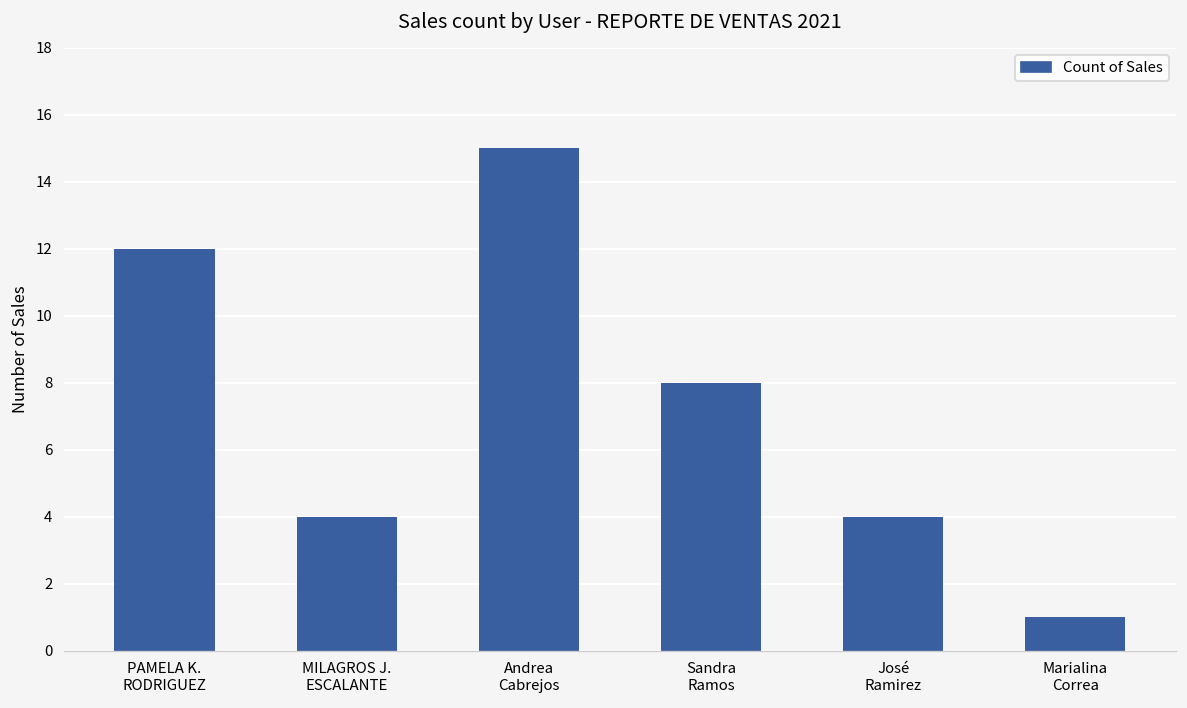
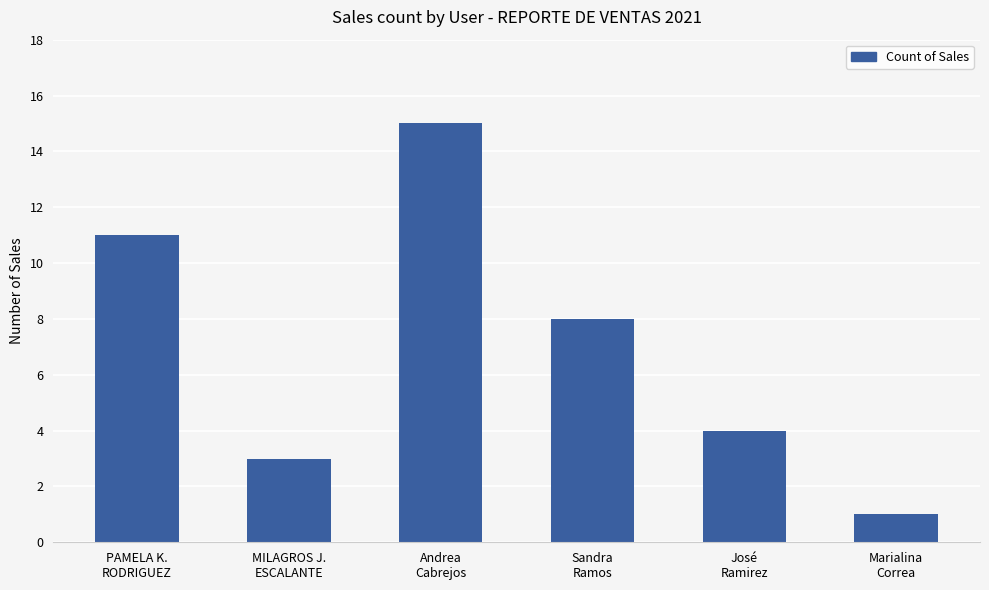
  {
-   "PAMELA K. RODRIGUEZ": 12,
-   "MILAGROS J. ESCALANTE": 4,
+   "PAMELA K. RODRIGUEZ": 11,
+   "MILAGROS J. ESCALANTE": 3,
    "Andrea Cabrejos": 15,
    "Sandra Ramos": 8,
    "José Ramirez": 4,
    "Marialina Correa": 1
  }
